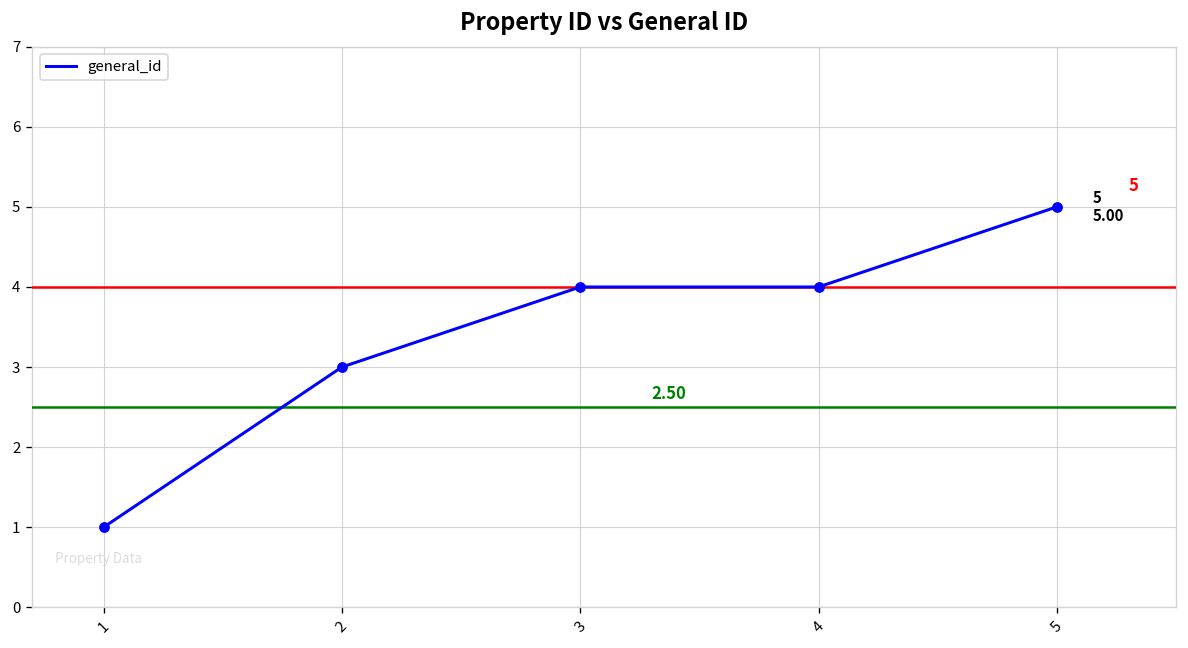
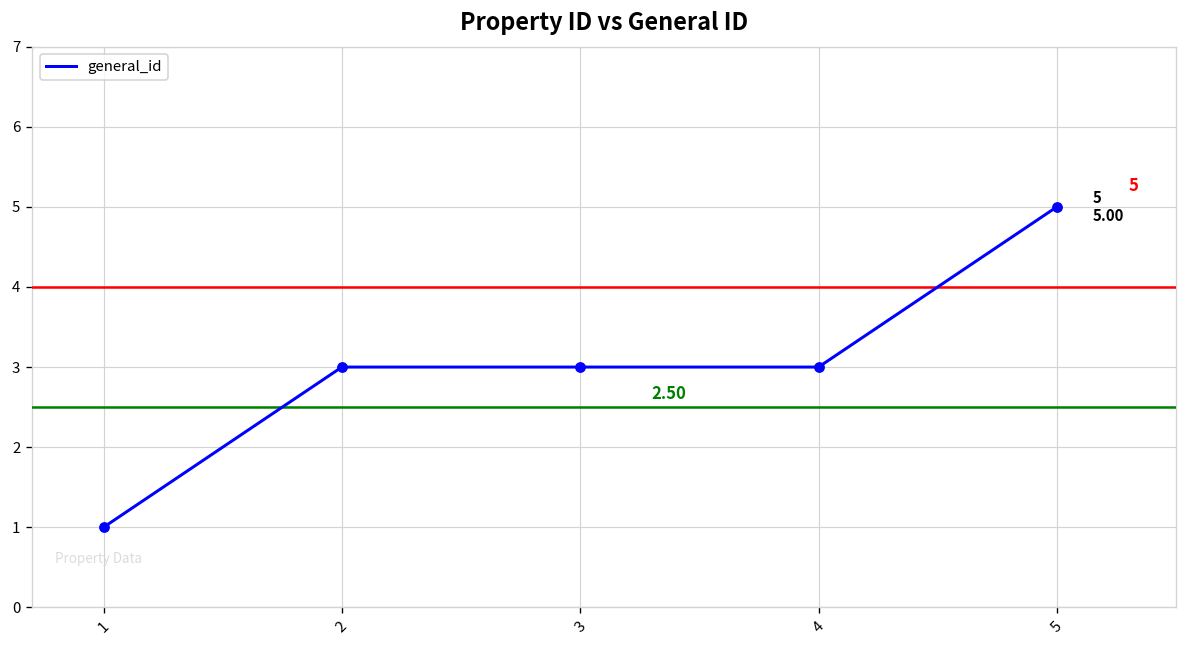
  {
    "1": 1,
    "2": 3,
-   "3": 4,
-   "4": 4,
+   "3": 3,
+   "4": 3,
    "5": 5
  }
